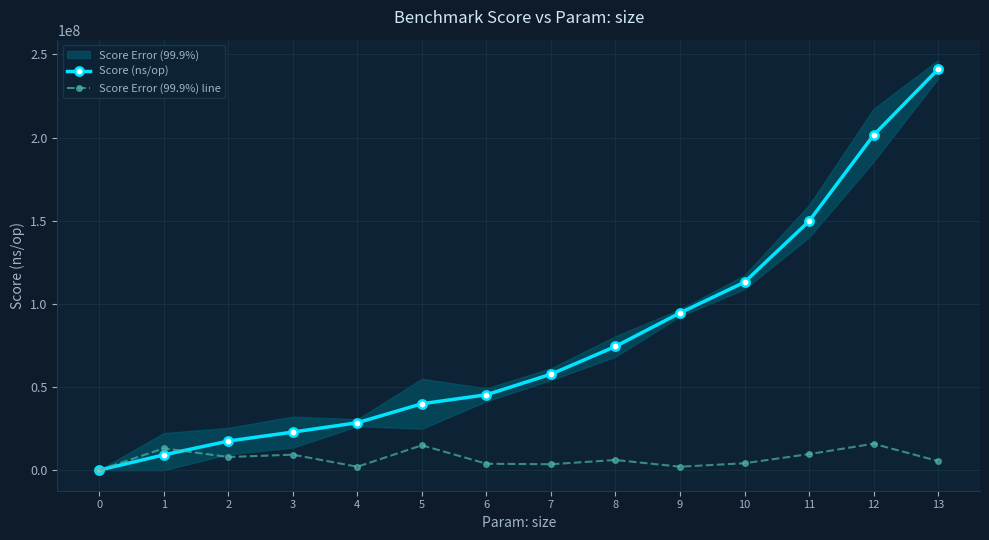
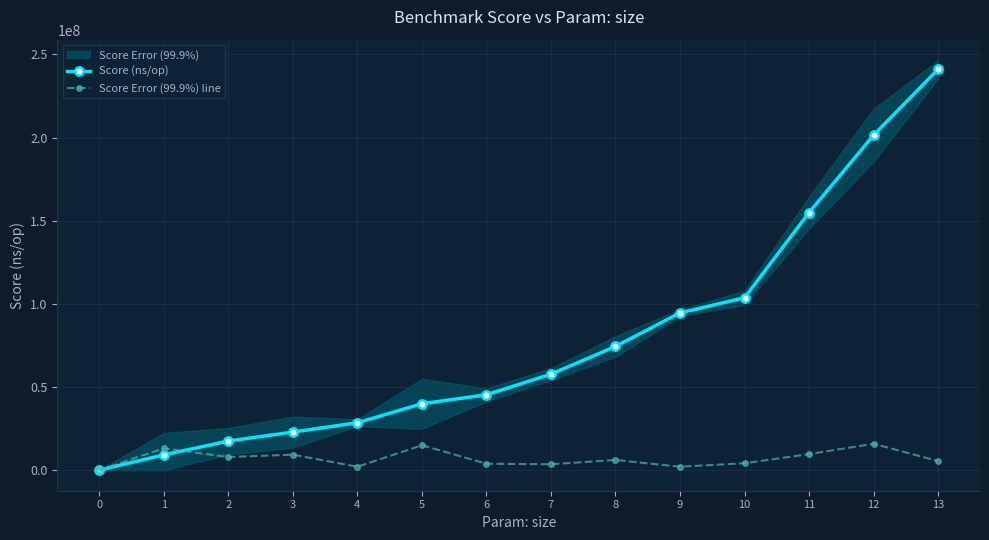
  {
    "Score (ns/op)": {
      "1": 9000000,
      "2": 18000000,
      "3": 23000000,
      "4": 29000000,
      "5": 40000000,
      "6": 45000000,
      "7": 58000000,
      "8": 74000000,
      "9": 95000000,
-     "10": 113000000,
-     "11": 150000000,
+     "10": 104000000,
+     "11": 155000000,
      "12": 201000000,
      "13": 241000000
    },
    "Score Error (99.9%)": {
      "1": 22000000
    },
    "Score Error (99.9%) line": {
      "1": 13000000,
      "2": 8000000,
      "3": 9000000,
      "4": 2000000,
      "5": 15000000,
      "6": 4000000,
      "7": 4000000,
      "8": 6000000,
      "9": 2000000,
      "10": 4000000,
      "11": 10000000,
      "12": 16000000,
      "13": 6000000
    }
  }
